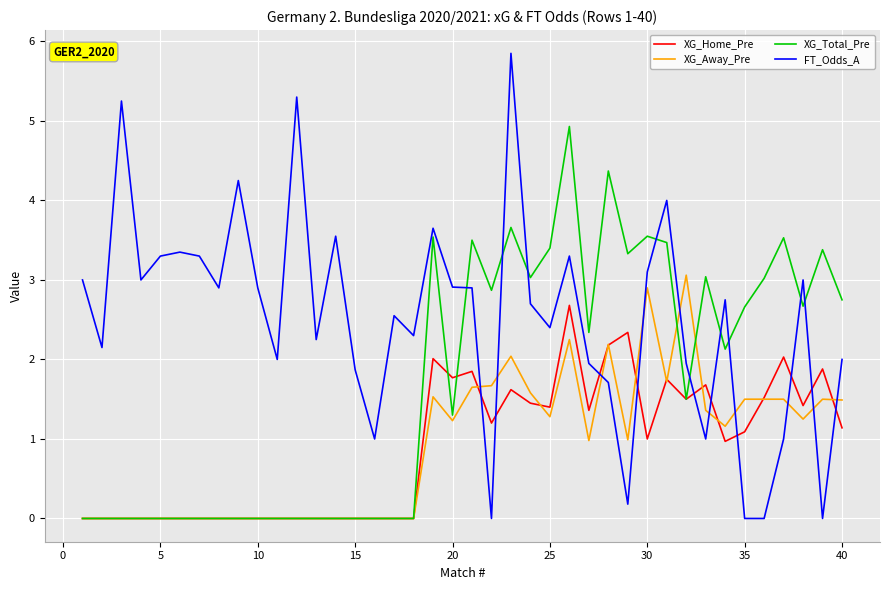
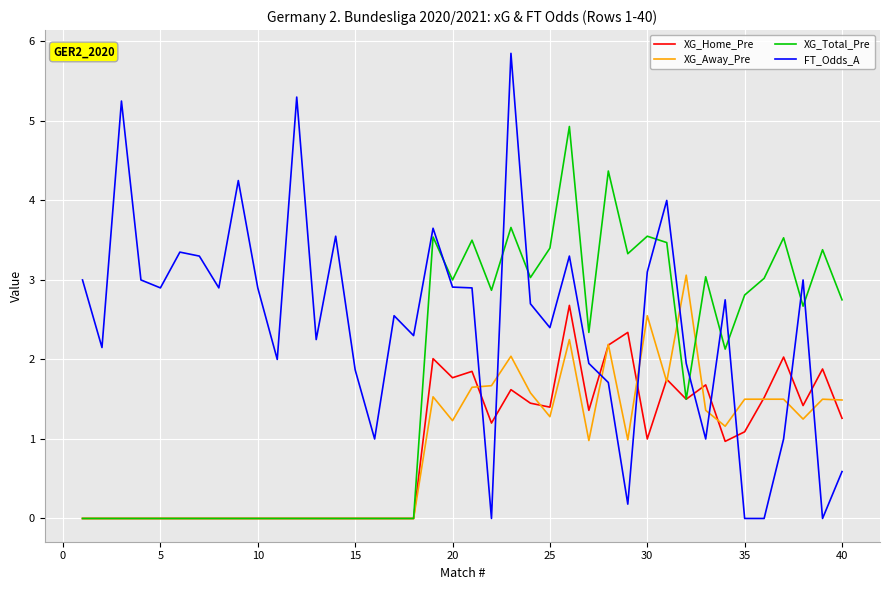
  {
    "XG_Home_Pre": {
      "20": 1.8,
      "25": 1.4,
      "30": 1.0,
      "35": 1.1,
-     "40": 1.1
+     "40": 1.3
    },
    "XG_Away_Pre": {
      "20": 1.2,
      "25": 1.3,
-     "30": 2.9,
+     "30": 2.6,
      "35": 1.5,
      "40": 1.5
    },
    "XG_Total_Pre": {
-     "20": 1.3,
+     "20": 3.0,
      "25": 3.4,
      "30": 3.6,
-     "35": 2.7,
+     "35": 2.8,
      "40": 2.8
    },
    "FT_Odds_A": {
-     "5": 3.3,
+     "5": 2.9,
      "10": 2.9,
      "15": 1.9,
      "20": 2.9,
      "25": 2.4,
      "30": 3.1,
      "35": 0.0,
-     "40": 2.0
+     "40": 0.6
    }
  }
